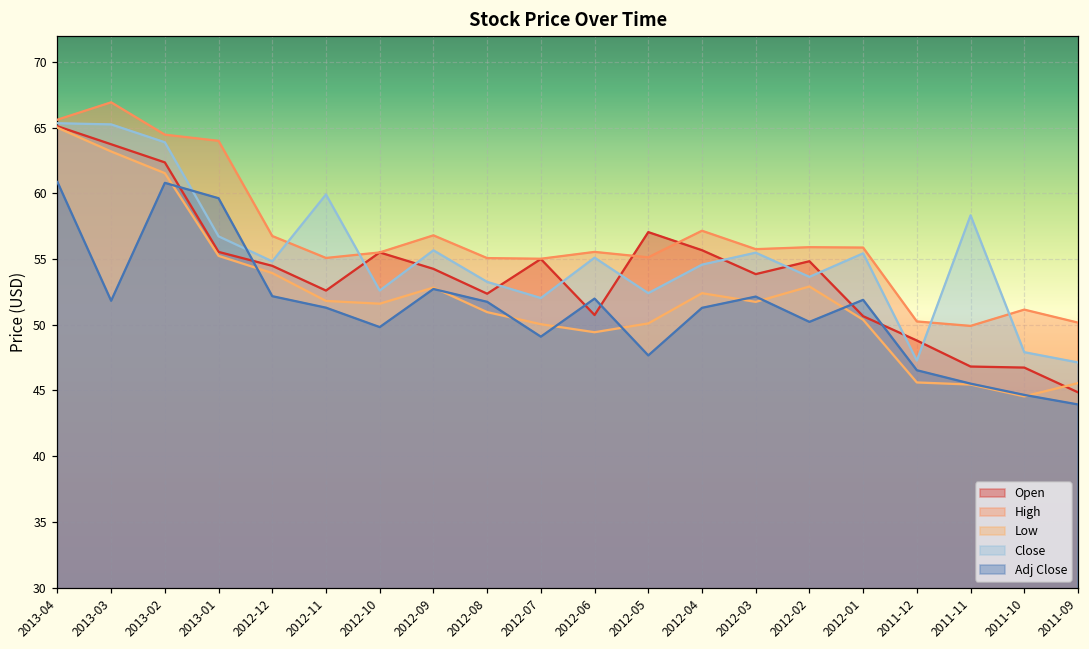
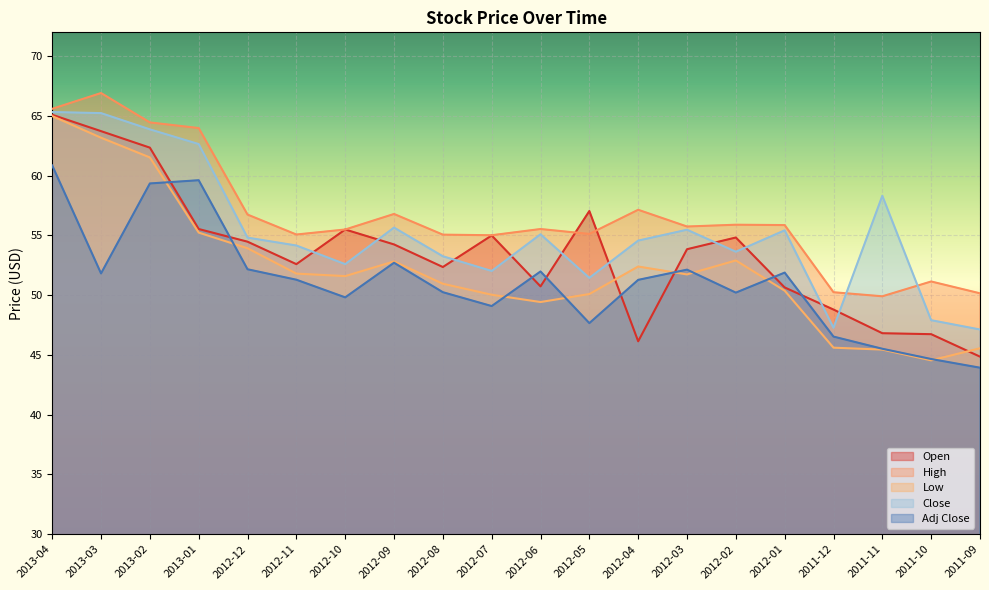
  {
    "Open": {
      "2013-03": 63.7,
      "2013-02": 62.3,
      "2013-01": 55.5,
      "2012-12": 54.5,
      "2012-11": 52.6,
      "2012-09": 54.3,
      "2012-08": 52.4,
      "2012-06": 50.7,
      "2012-05": 57.0,
-     "2012-04": 55.7,
+     "2012-04": 46.1,
      "2012-03": 53.8,
      "2012-02": 54.8,
      "2012-01": 50.7,
      "2011-12": 48.8,
      "2011-11": 46.8,
      "2011-10": 46.7,
      "2011-09": 44.9
    },
    "Close": {
      "2013-04": 65.3,
      "2013-03": 65.2,
      "2013-02": 63.9,
-     "2013-01": 56.7,
+     "2013-01": 62.7,
      "2012-12": 54.8,
-     "2012-11": 59.9,
+     "2012-11": 54.2,
      "2012-10": 52.6,
      "2012-09": 55.7,
      "2012-08": 53.3,
      "2012-07": 52.0,
      "2012-06": 55.1,
-     "2012-05": 52.4,
+     "2012-05": 51.5,
      "2012-04": 54.6,
      "2012-03": 55.5,
      "2012-02": 53.6,
      "2012-01": 55.4,
      "2011-12": 47.3,
      "2011-11": 58.3,
      "2011-10": 47.9,
      "2011-09": 47.1
    },
    "Adj Close": {
      "2013-04": 60.9,
      "2013-03": 51.8,
-     "2013-02": 60.8,
+     "2013-02": 59.4,
      "2013-01": 59.6,
      "2012-12": 52.2,
      "2012-11": 51.3,
      "2012-10": 49.8,
-     "2012-08": 51.7,
+     "2012-08": 50.3,
      "2012-07": 49.1,
      "2012-06": 52.0,
      "2012-05": 47.7,
      "2012-04": 51.3,
      "2012-03": 52.1,
      "2012-02": 50.2,
      "2012-01": 51.9,
      "2011-12": 46.5,
      "2011-09": 43.9
    }
  }
